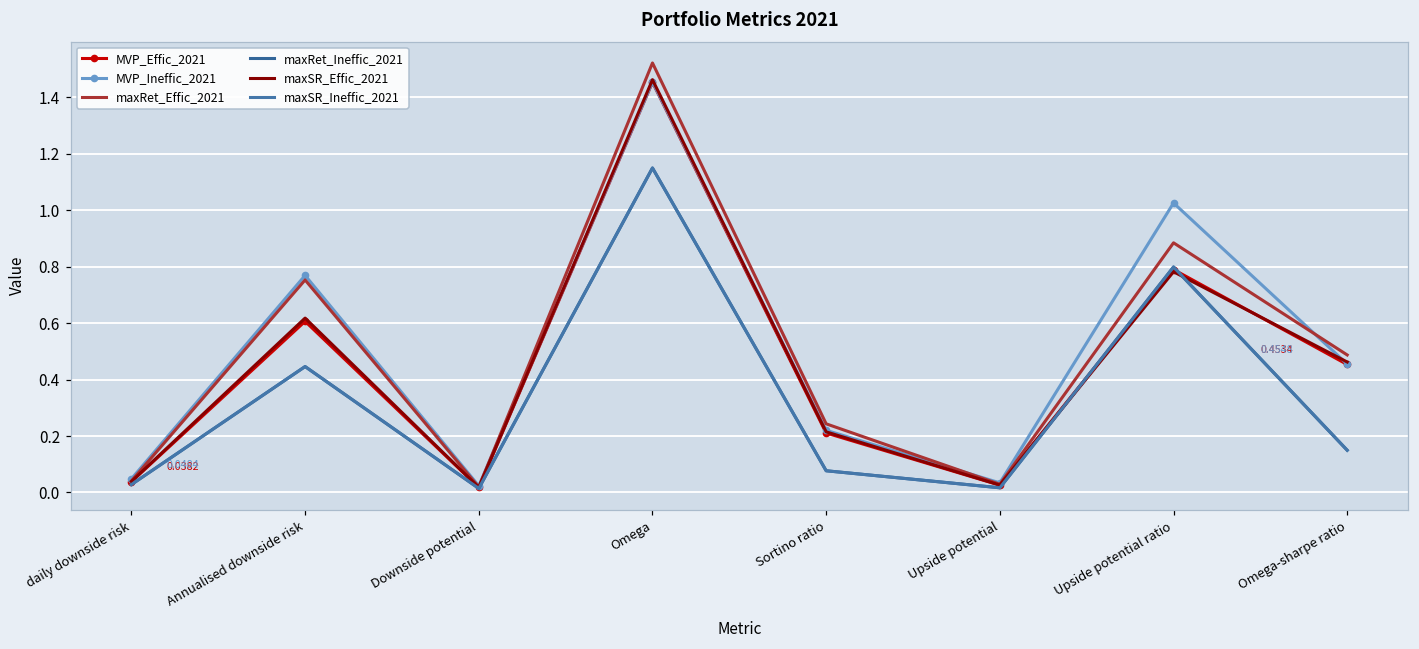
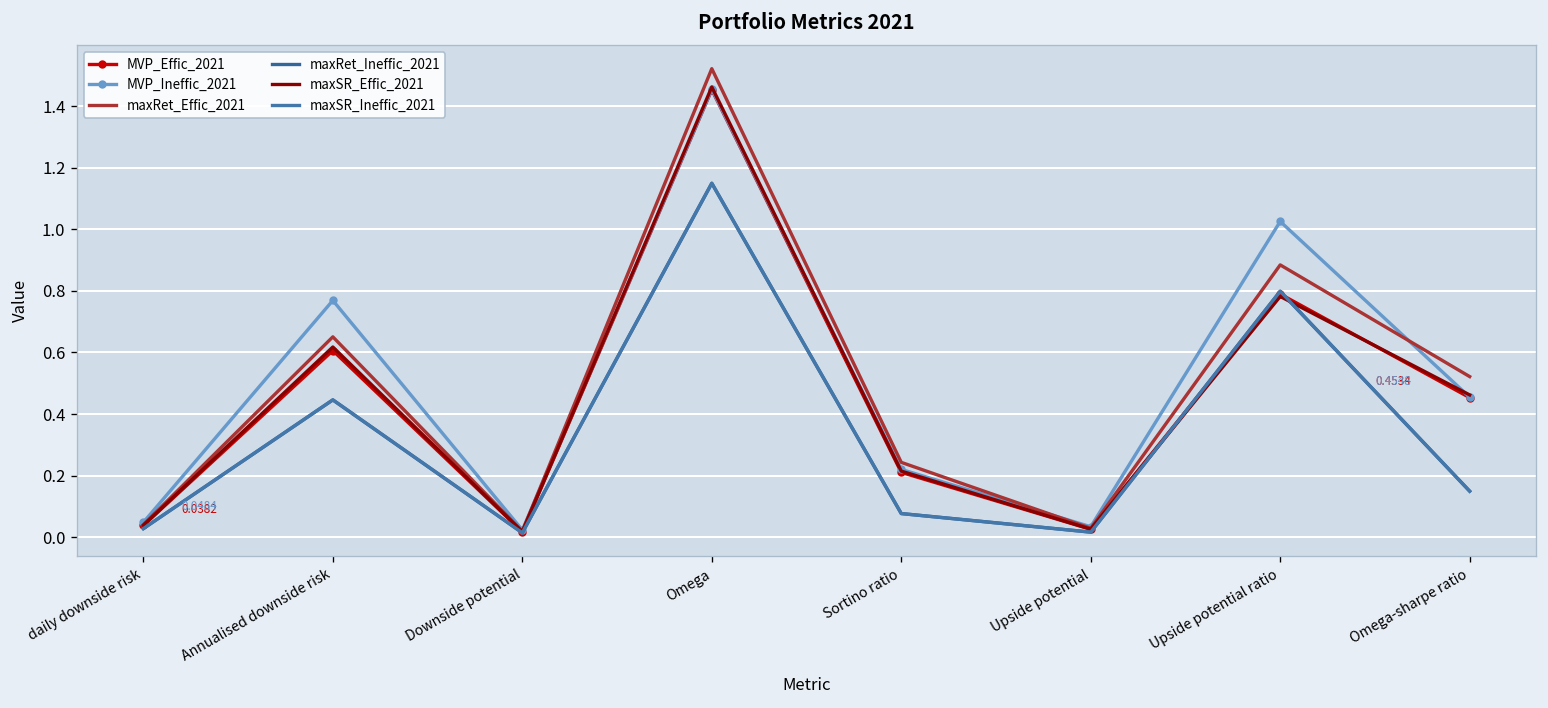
  {
    "MVP_Effic_2021": {
      "Annualised downside risk": 0.61
    },
    "maxRet_Effic_2021": {
-     "Annualised downside risk": 0.75,
+     "Annualised downside risk": 0.65,
      "Omega": 1.52,
      "Sortino ratio": 0.24,
      "Upside potential ratio": 0.88,
-     "Omega-sharpe ratio": 0.49
+     "Omega-sharpe ratio": 0.52
    },
    "maxSR_Effic_2021": {
      "Annualised downside risk": 0.62
    }
  }
